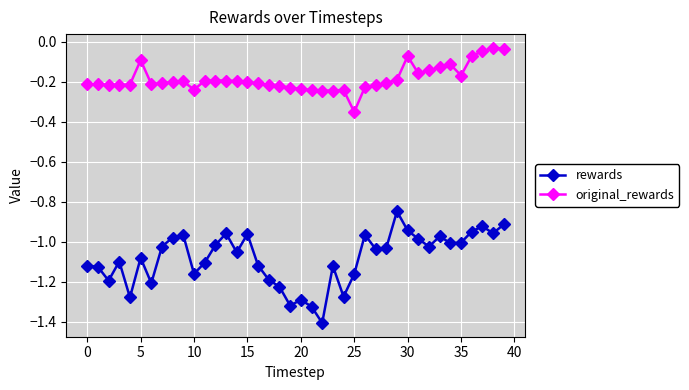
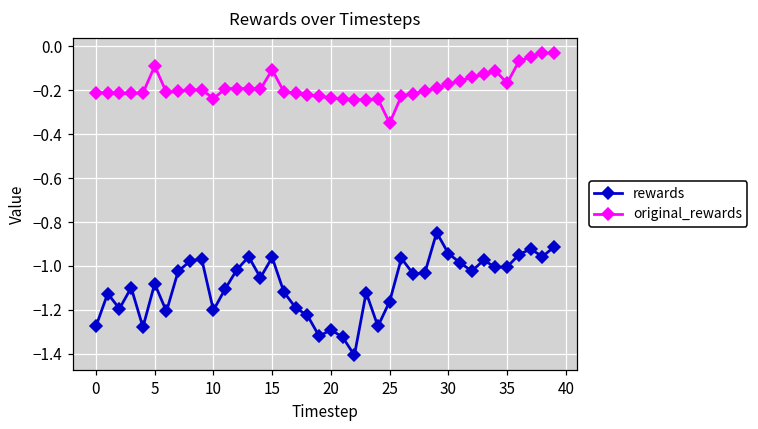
  {
    "rewards": {
-     "0": -1.12,
+     "0": -1.27,
      "5": -1.08,
-     "10": -1.16,
+     "10": -1.20,
      "15": -0.96,
      "20": -1.29,
      "25": -1.16,
      "30": -0.94,
      "35": -1.00
    },
    "original_rewards": {
      "0": -0.21,
      "5": -0.09,
      "10": -0.24,
-     "15": -0.20,
+     "15": -0.11,
      "20": -0.24,
      "25": -0.35,
-     "30": -0.07,
+     "30": -0.17,
      "35": -0.17
    }
  }
